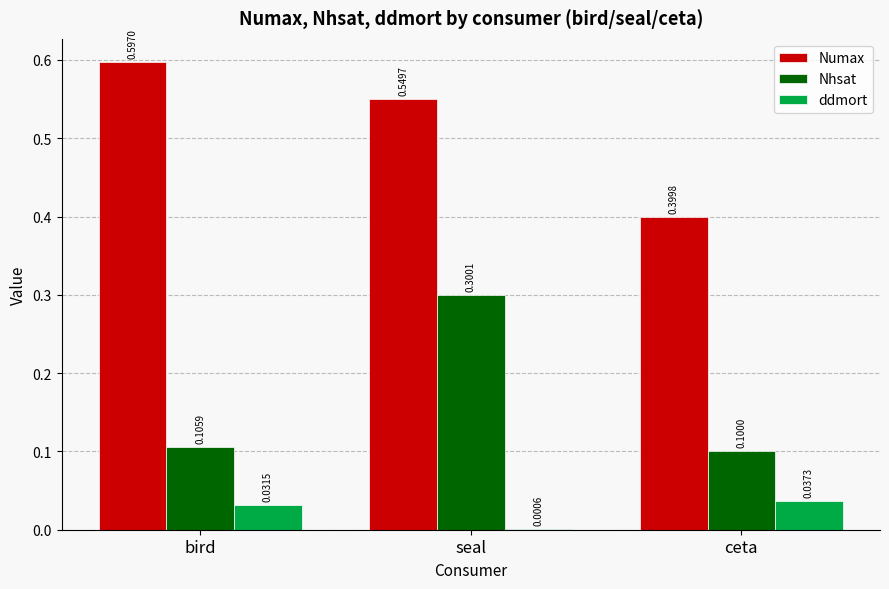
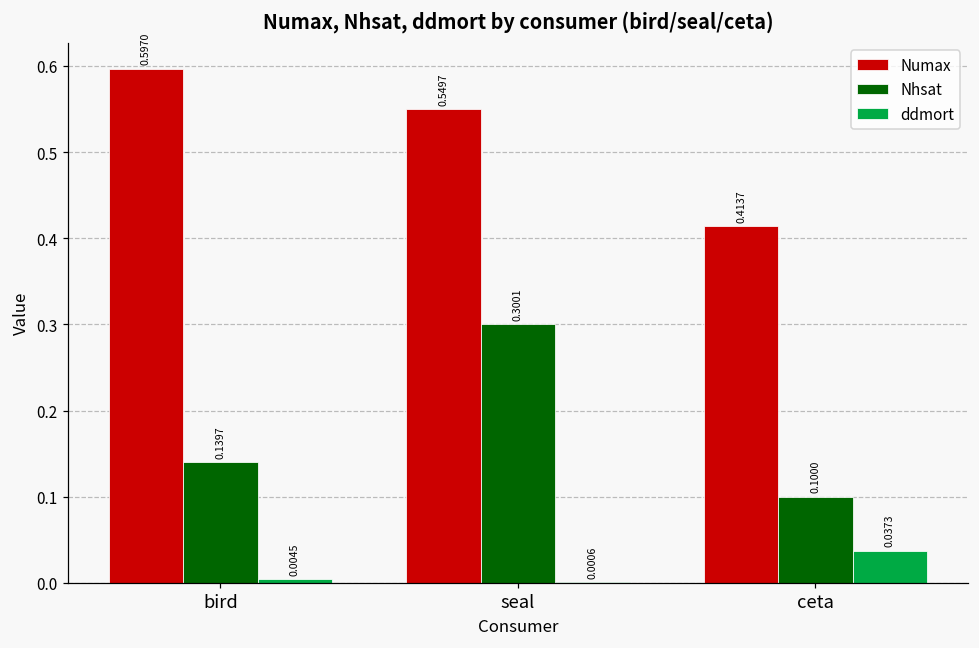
  {
    "Numax": {
      "bird": 0.5970,
      "seal": 0.5497,
-     "ceta": 0.3998
+     "ceta": 0.4137
    },
    "Nhsat": {
-     "bird": 0.1059,
+     "bird": 0.1397,
      "seal": 0.3001,
      "ceta": 0.1000
    },
    "ddmort": {
-     "bird": 0.0315,
+     "bird": 0.0045,
      "seal": 0.0006,
      "ceta": 0.0373
    }
  }
